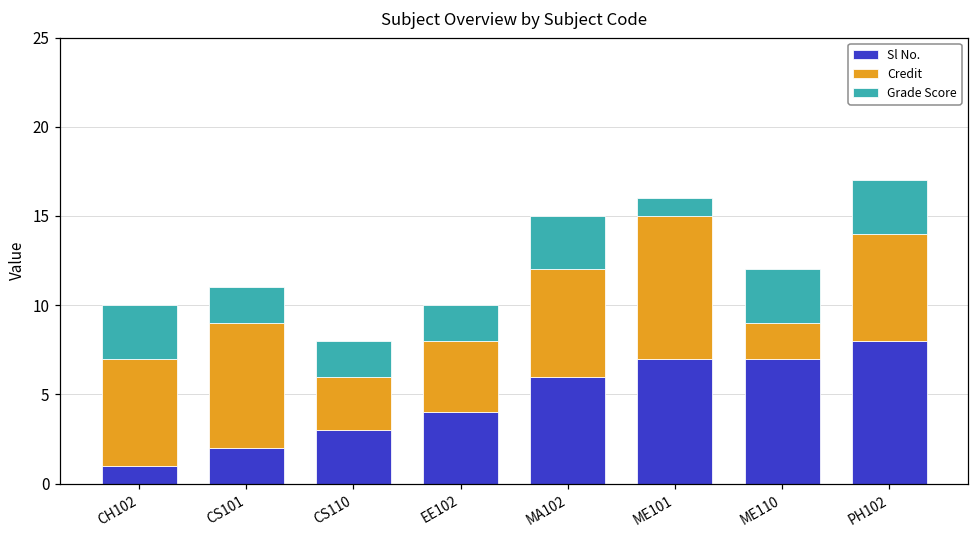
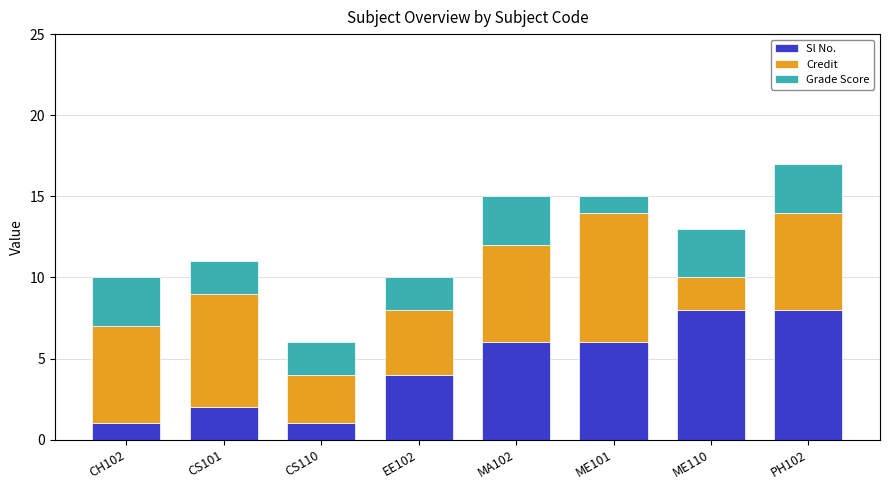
  {
    "Sl No.": {
      "CH102": 1,
      "CS101": 2,
-     "CS110": 3,
+     "CS110": 1,
      "EE102": 4,
      "MA102": 6,
-     "ME101": 7,
-     "ME110": 7,
+     "ME101": 6,
+     "ME110": 8,
      "PH102": 8
    },
    "Credit": {
      "CH102": 6,
      "CS101": 7,
      "CS110": 3,
      "EE102": 4,
      "MA102": 6,
      "ME101": 8,
      "ME110": 2,
      "PH102": 6
    },
    "Grade Score": {
      "CH102": 3,
      "CS101": 2,
      "CS110": 2,
      "EE102": 2,
      "MA102": 3,
      "ME101": 1,
      "ME110": 3,
      "PH102": 3
    }
  }
